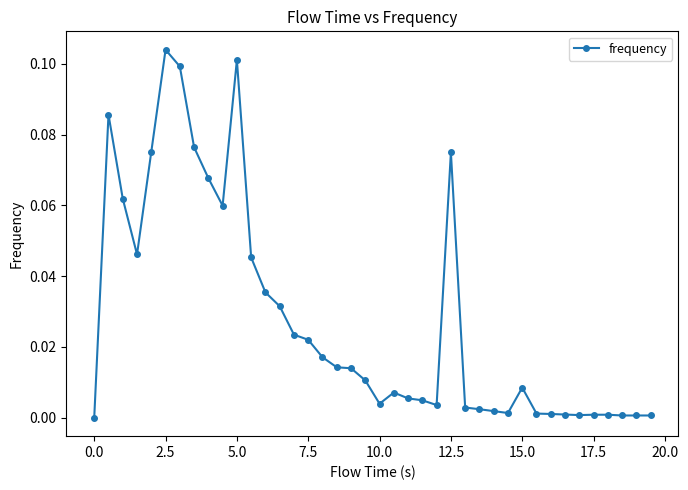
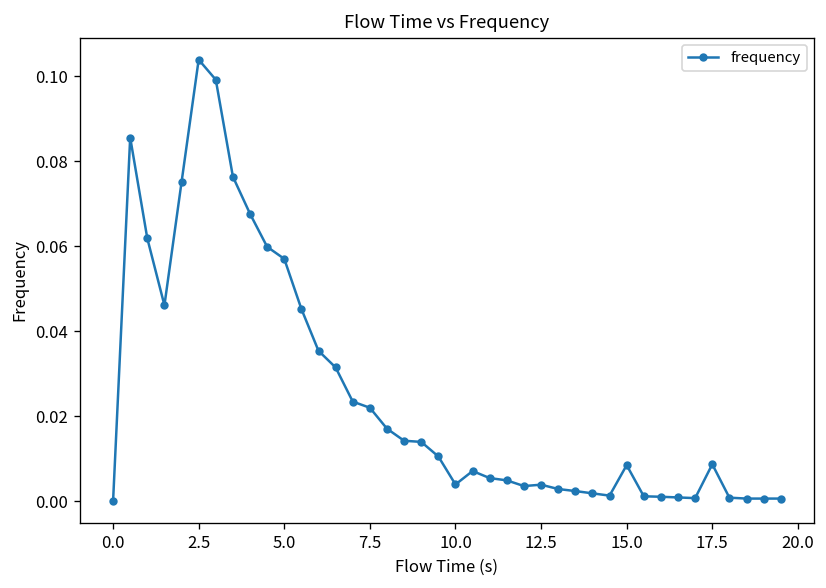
  {
    "0.0": 0.000,
    "2.5": 0.104,
-   "5.0": 0.101,
+   "5.0": 0.057,
    "7.5": 0.022,
    "10.0": 0.004,
-   "12.5": 0.075,
+   "12.5": 0.004,
    "15.0": 0.009,
-   "17.5": 0.001
+   "17.5": 0.009
  }
